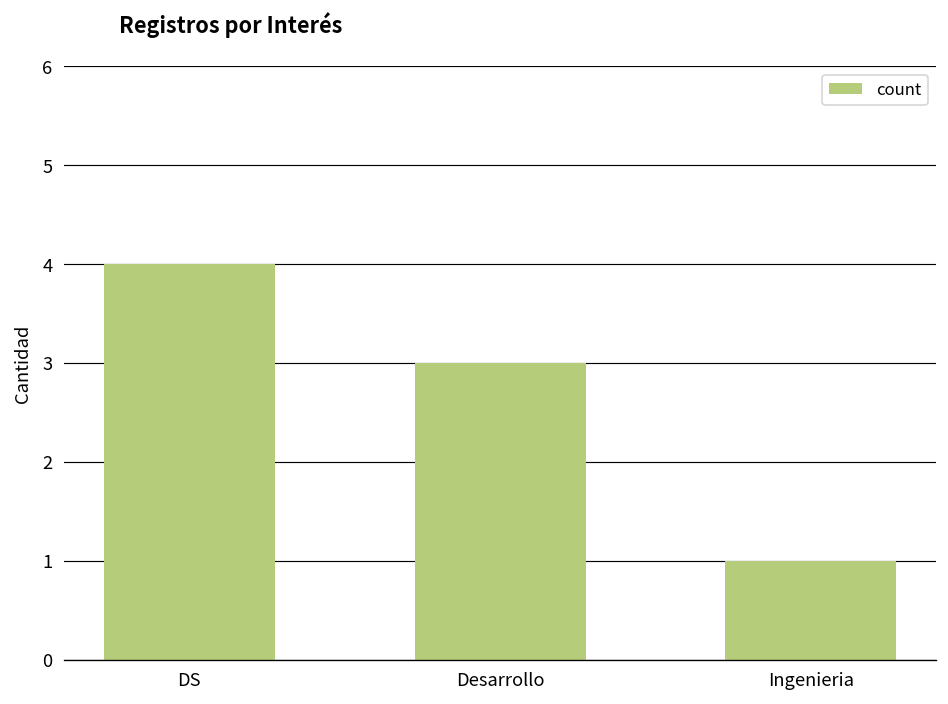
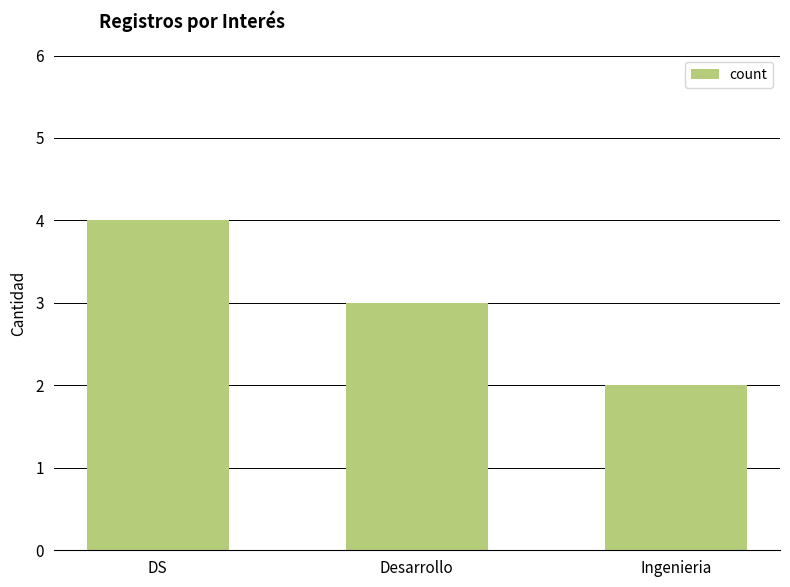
  {
    "DS": 4,
    "Desarrollo": 3,
-   "Ingenieria": 1
+   "Ingenieria": 2
  }
